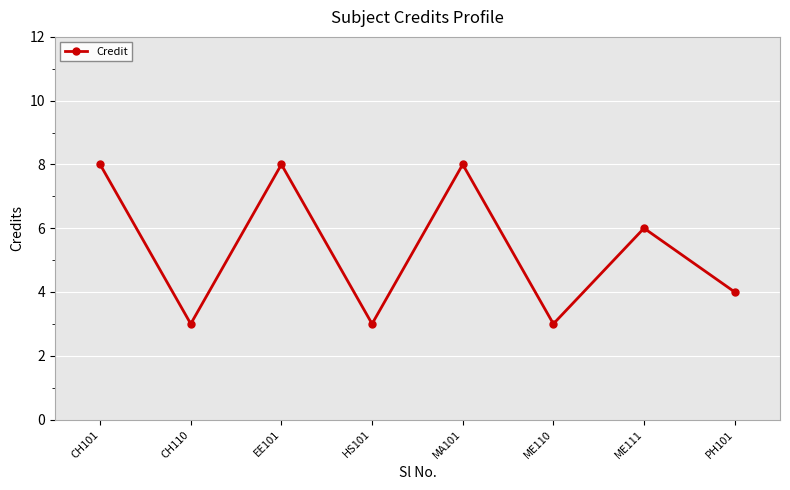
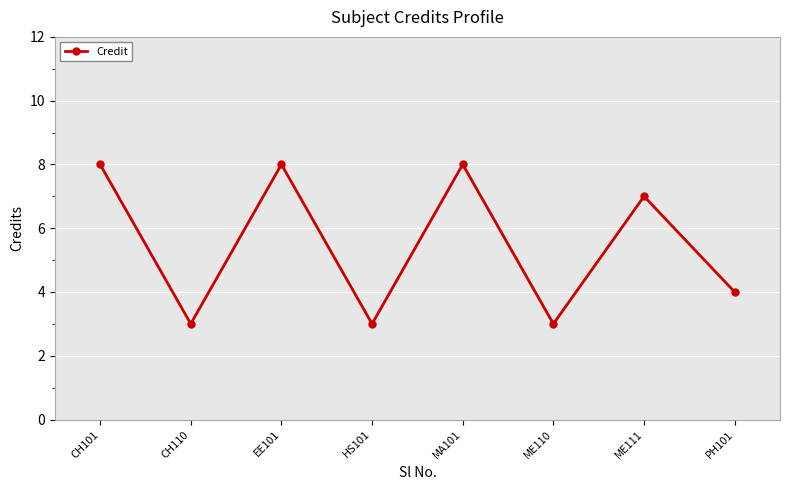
  {
    "CH101": 8,
    "CH110": 3,
    "EE101": 8,
    "HS101": 3,
    "MA101": 8,
    "ME110": 3,
-   "ME111": 6,
+   "ME111": 7,
    "PH101": 4
  }
